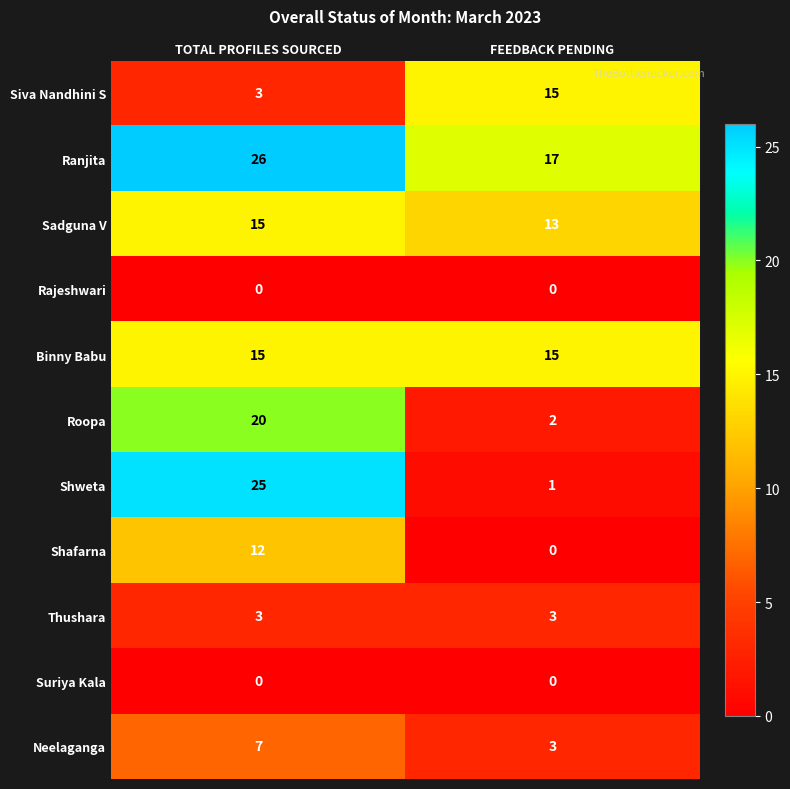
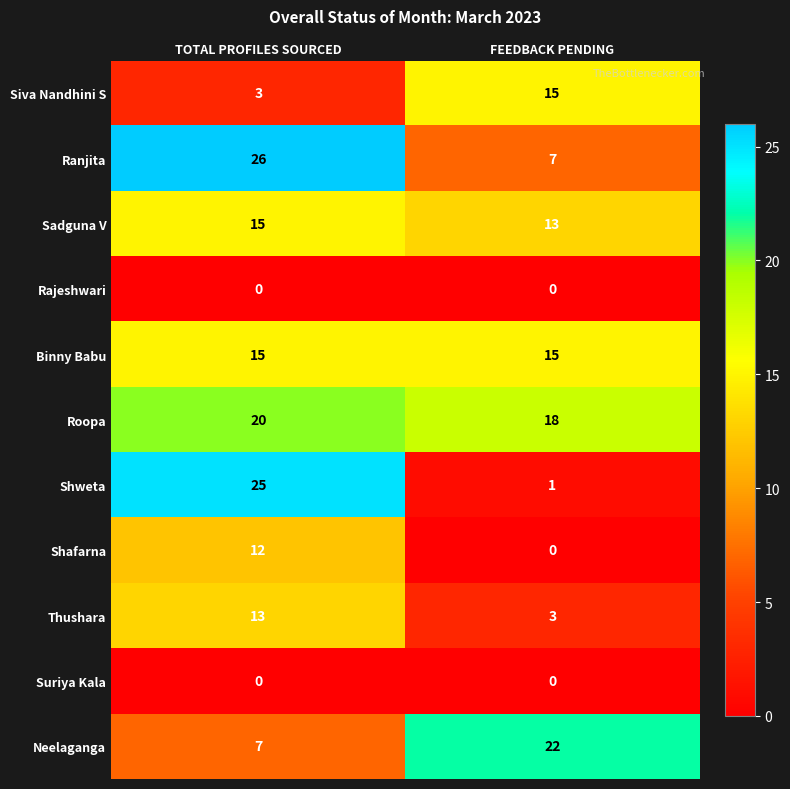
  {
    "Siva Nandhini S": {
      "TOTAL PROFILES SOURCED": 3
    },
    "Ranjita": {
      "TOTAL PROFILES SOURCED": 26,
-     "FEEDBACK PENDING": 17
+     "FEEDBACK PENDING": 7
    },
    "Sadguna V": {
      "TOTAL PROFILES SOURCED": 15,
      "FEEDBACK PENDING": 13
    },
    "Rajeshwari": {
      "TOTAL PROFILES SOURCED": 0,
      "FEEDBACK PENDING": 0
    },
    "Binny Babu": {
      "TOTAL PROFILES SOURCED": 15,
      "FEEDBACK PENDING": 15
    },
    "Roopa": {
      "TOTAL PROFILES SOURCED": 20,
-     "FEEDBACK PENDING": 2
+     "FEEDBACK PENDING": 18
    },
    "Shweta": {
      "TOTAL PROFILES SOURCED": 25,
      "FEEDBACK PENDING": 1
    },
    "Shafarna": {
      "TOTAL PROFILES SOURCED": 12,
      "FEEDBACK PENDING": 0
    },
    "Thushara": {
-     "TOTAL PROFILES SOURCED": 3,
+     "TOTAL PROFILES SOURCED": 13,
      "FEEDBACK PENDING": 3
    },
    "Suriya Kala": {
      "TOTAL PROFILES SOURCED": 0,
      "FEEDBACK PENDING": 0
    },
    "Neelaganga": {
      "TOTAL PROFILES SOURCED": 7,
-     "FEEDBACK PENDING": 3
+     "FEEDBACK PENDING": 22
    }
  }
